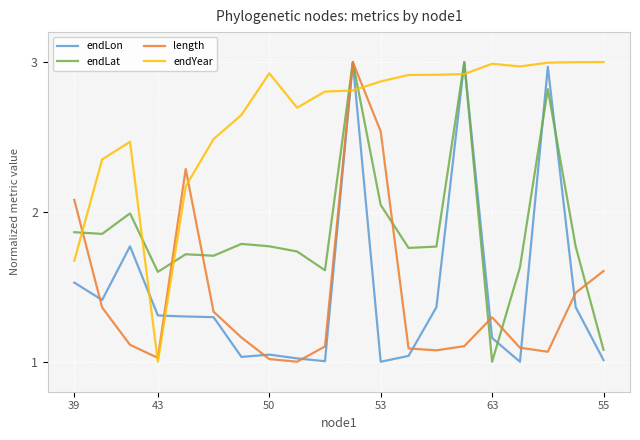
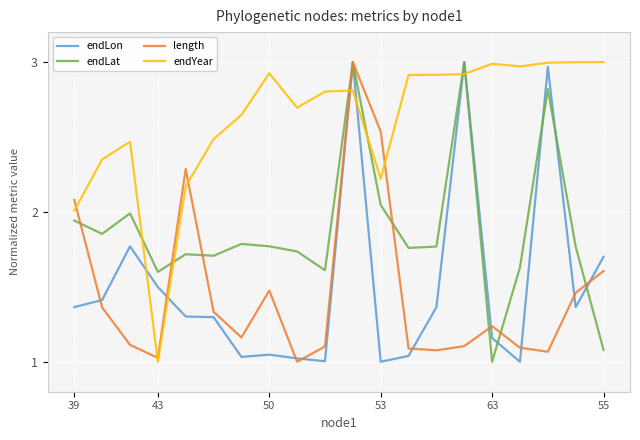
  {
    "endLon": {
-     "39": 1.53,
-     "43": 1.31,
+     "39": 1.36,
+     "43": 1.50,
      "50": 1.05,
      "53": 1.00,
      "63": 1.16,
-     "55": 1.01
+     "55": 1.70
    },
    "endLat": {
-     "39": 1.86,
+     "39": 1.94,
      "43": 1.60,
      "50": 1.77,
      "53": 2.05,
      "63": 1.00,
      "55": 1.08
    },
    "length": {
      "39": 2.08,
      "43": 1.03,
-     "50": 1.02,
+     "50": 1.48,
      "53": 2.54,
-     "63": 1.30,
+     "63": 1.24,
      "55": 1.61
    },
    "endYear": {
-     "39": 1.67,
+     "39": 2.01,
      "43": 1.00,
      "50": 2.93,
-     "53": 2.87,
+     "53": 2.22,
      "63": 2.99,
      "55": 3.00
    }
  }
